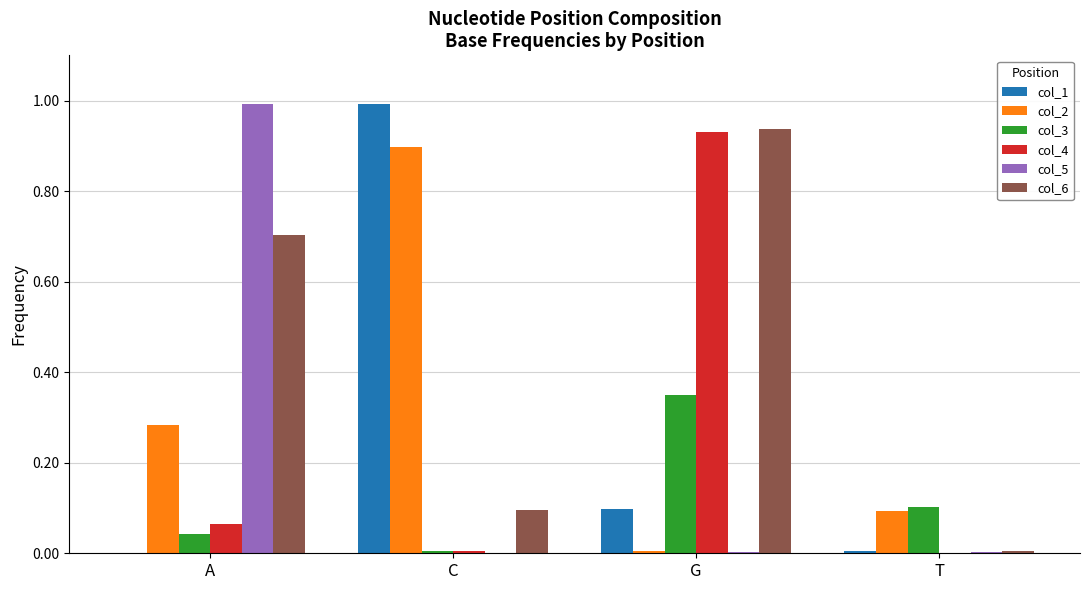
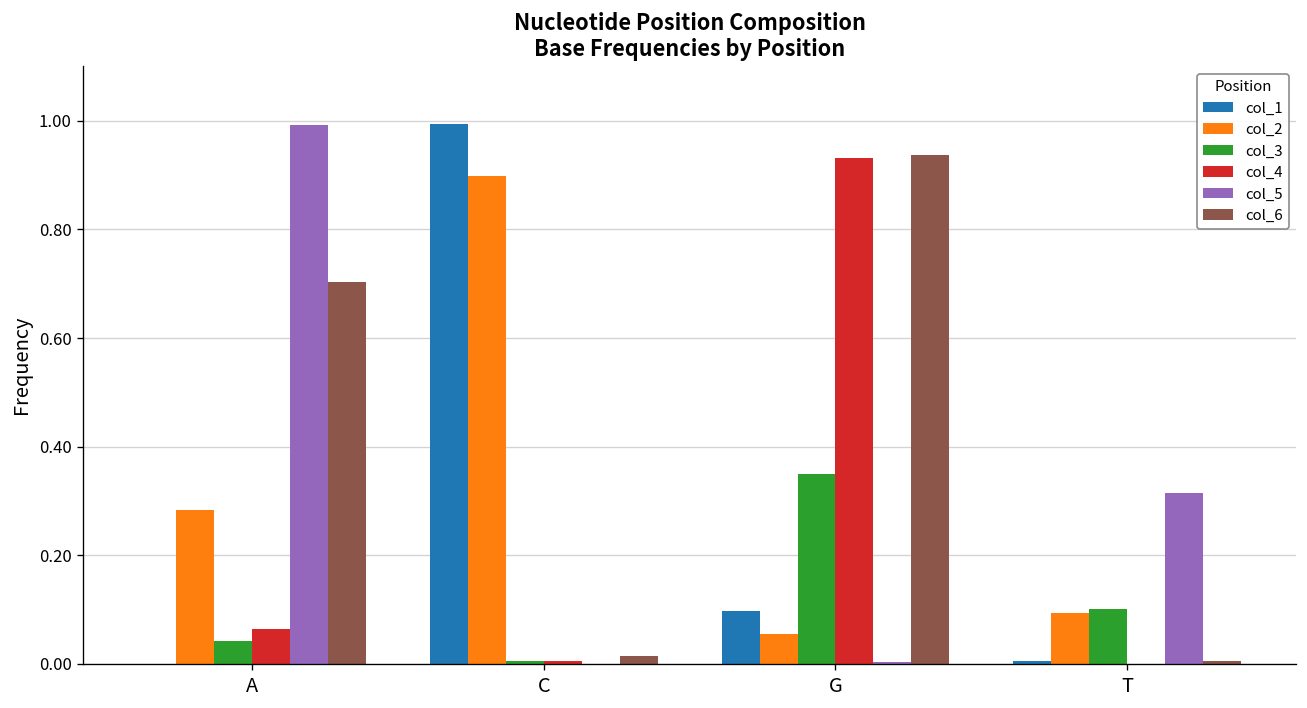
  {
    "col_1": {
      "A": 0.00,
      "C": 0.99,
      "G": 0.10
    },
    "col_2": {
      "A": 0.28,
      "C": 0.90,
-     "G": 0.01,
+     "G": 0.06,
      "T": 0.09
    },
    "col_3": {
      "A": 0.04,
      "G": 0.35,
      "T": 0.10
    },
    "col_4": {
      "A": 0.06,
      "C": 0.01,
      "G": 0.93,
      "T": 0.00
    },
    "col_5": {
      "A": 0.99,
-     "T": 0.00
+     "T": 0.31
    },
    "col_6": {
      "A": 0.70,
-     "C": 0.10,
+     "C": 0.01,
      "G": 0.94,
      "T": 0.01
    }
  }
